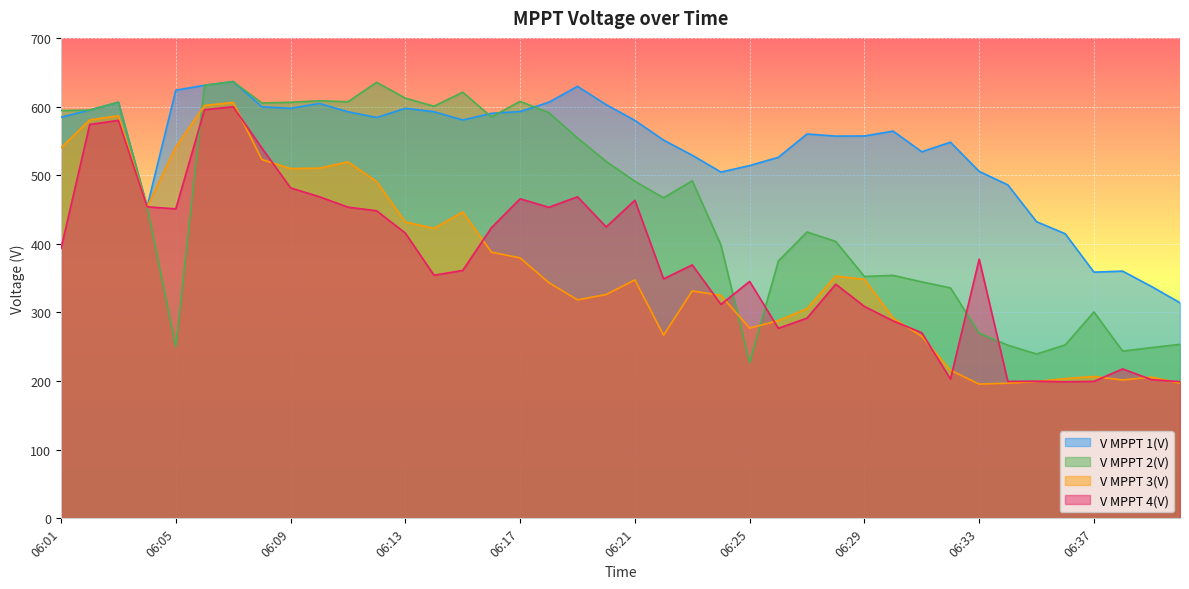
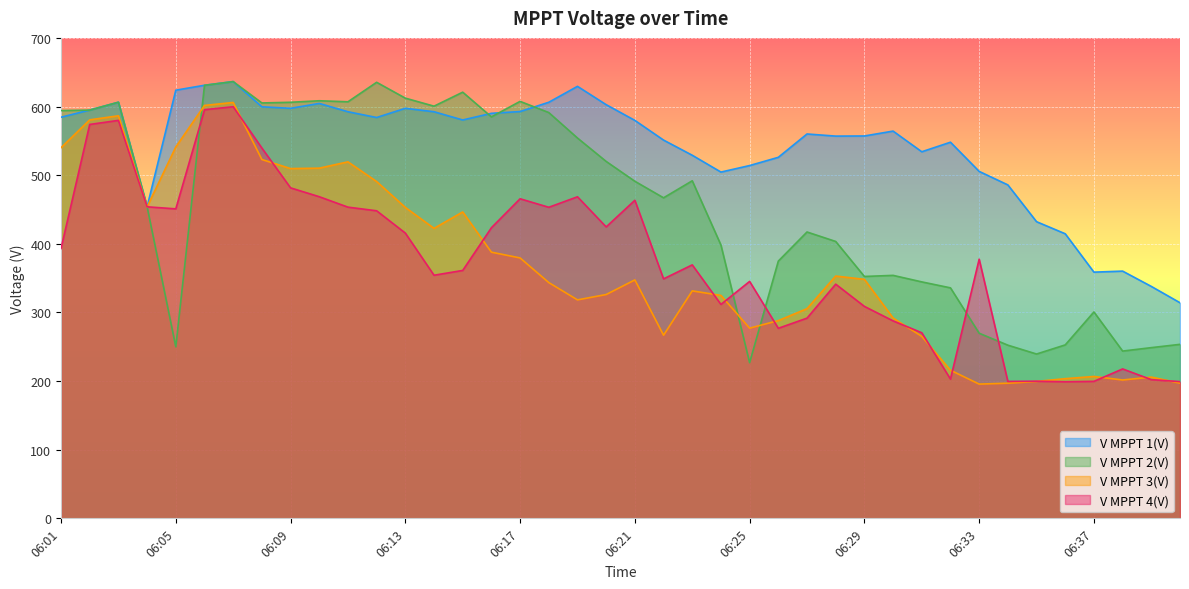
  {
    "V MPPT 1(V)": {
      "06:01": 580,
      "06:05": 620,
      "06:09": 600,
      "06:13": 600,
      "06:17": 590,
      "06:21": 580,
      "06:25": 510,
      "06:29": 560,
      "06:33": 510,
      "06:37": 360
    },
    "V MPPT 2(V)": {
      "06:01": 590,
      "06:05": 250,
      "06:09": 610,
      "06:13": 610,
      "06:17": 610,
      "06:21": 490,
      "06:25": 230,
      "06:29": 350,
      "06:33": 270,
      "06:37": 300
    },
    "V MPPT 3(V)": {
      "06:01": 540,
      "06:05": 540,
      "06:09": 510,
-     "06:13": 430,
+     "06:13": 450,
      "06:17": 380,
      "06:21": 350,
      "06:25": 280,
      "06:29": 350,
      "06:33": 200,
      "06:37": 210
    },
    "V MPPT 4(V)": {
      "06:01": 390,
      "06:05": 450,
      "06:09": 480,
      "06:13": 420,
      "06:17": 470,
      "06:21": 460,
      "06:25": 350,
      "06:29": 310,
      "06:33": 380,
      "06:37": 200
    }
  }
